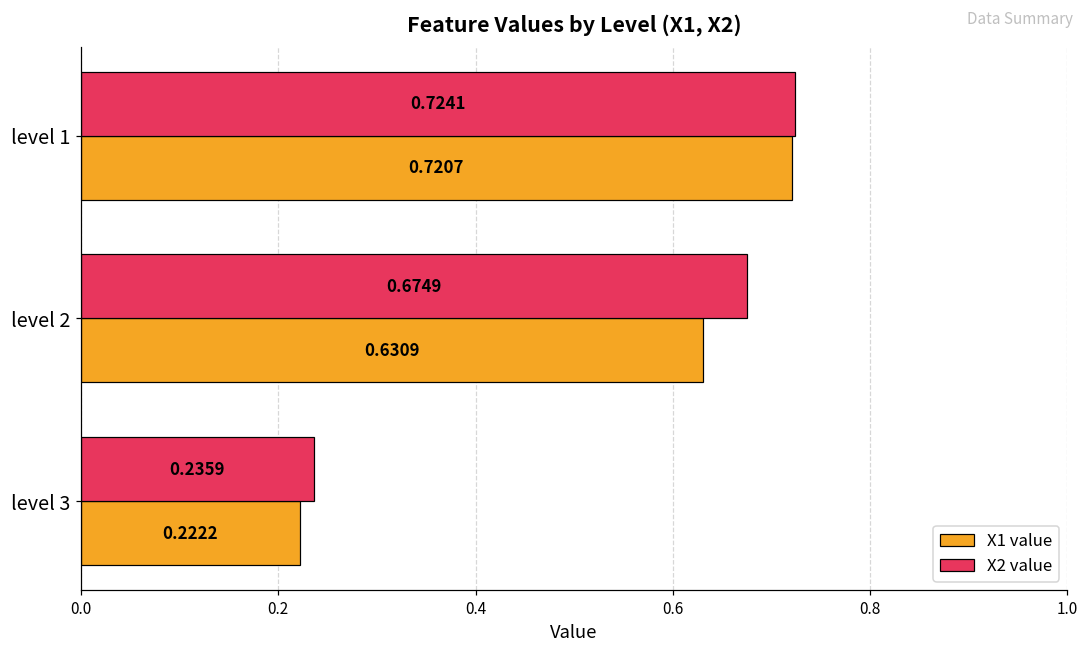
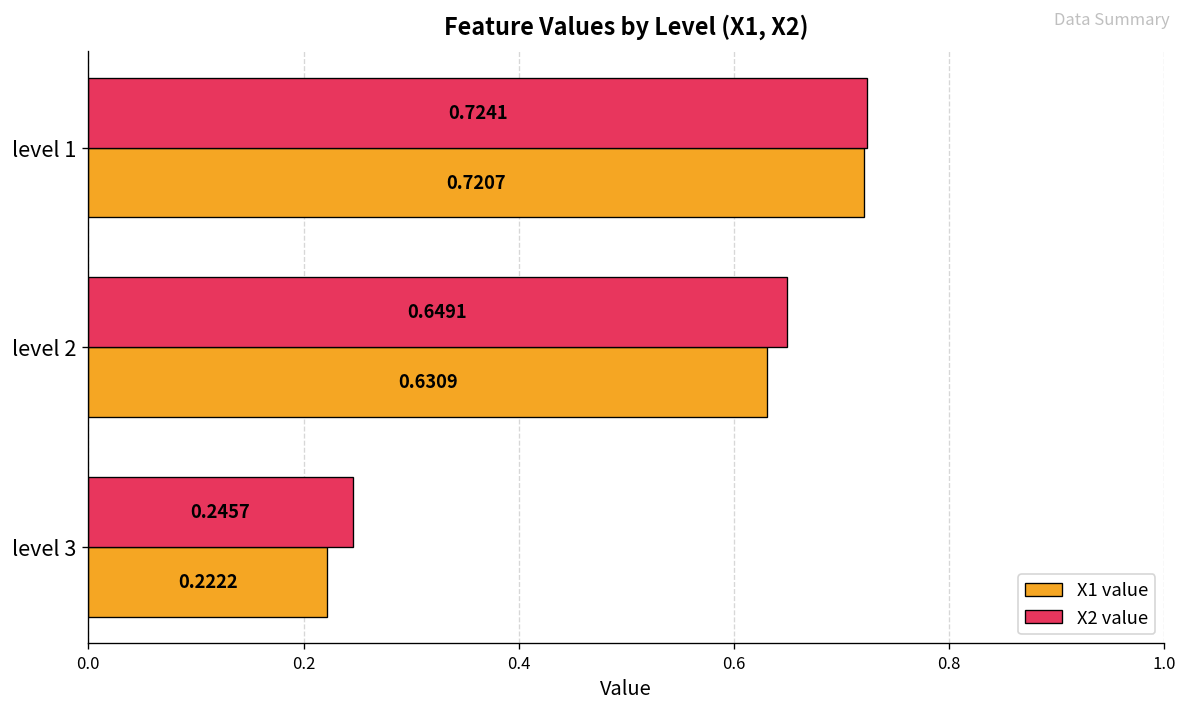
  {
    "X1 value": {
      "level 1": 0.7207,
      "level 2": 0.6309,
      "level 3": 0.2222
    },
    "X2 value": {
      "level 1": 0.7241,
-     "level 2": 0.6749,
-     "level 3": 0.2359
+     "level 2": 0.6491,
+     "level 3": 0.2457
    }
  }
